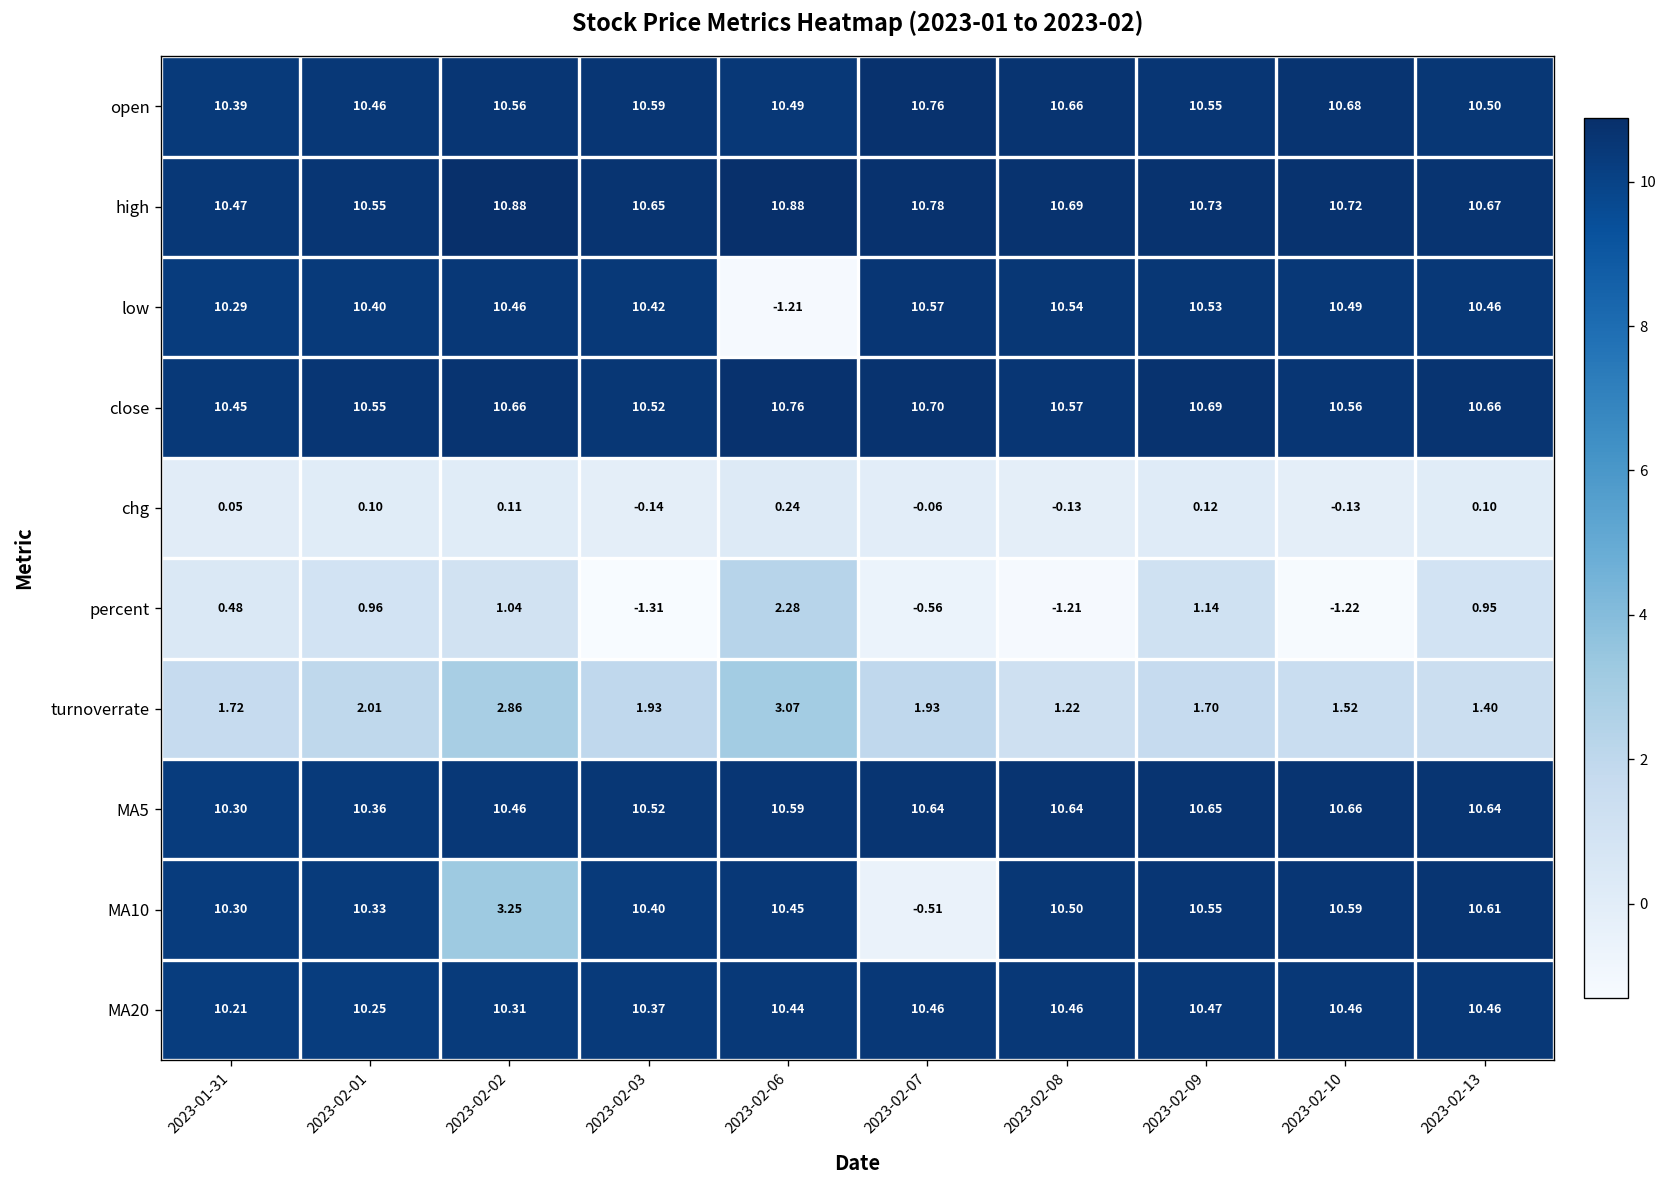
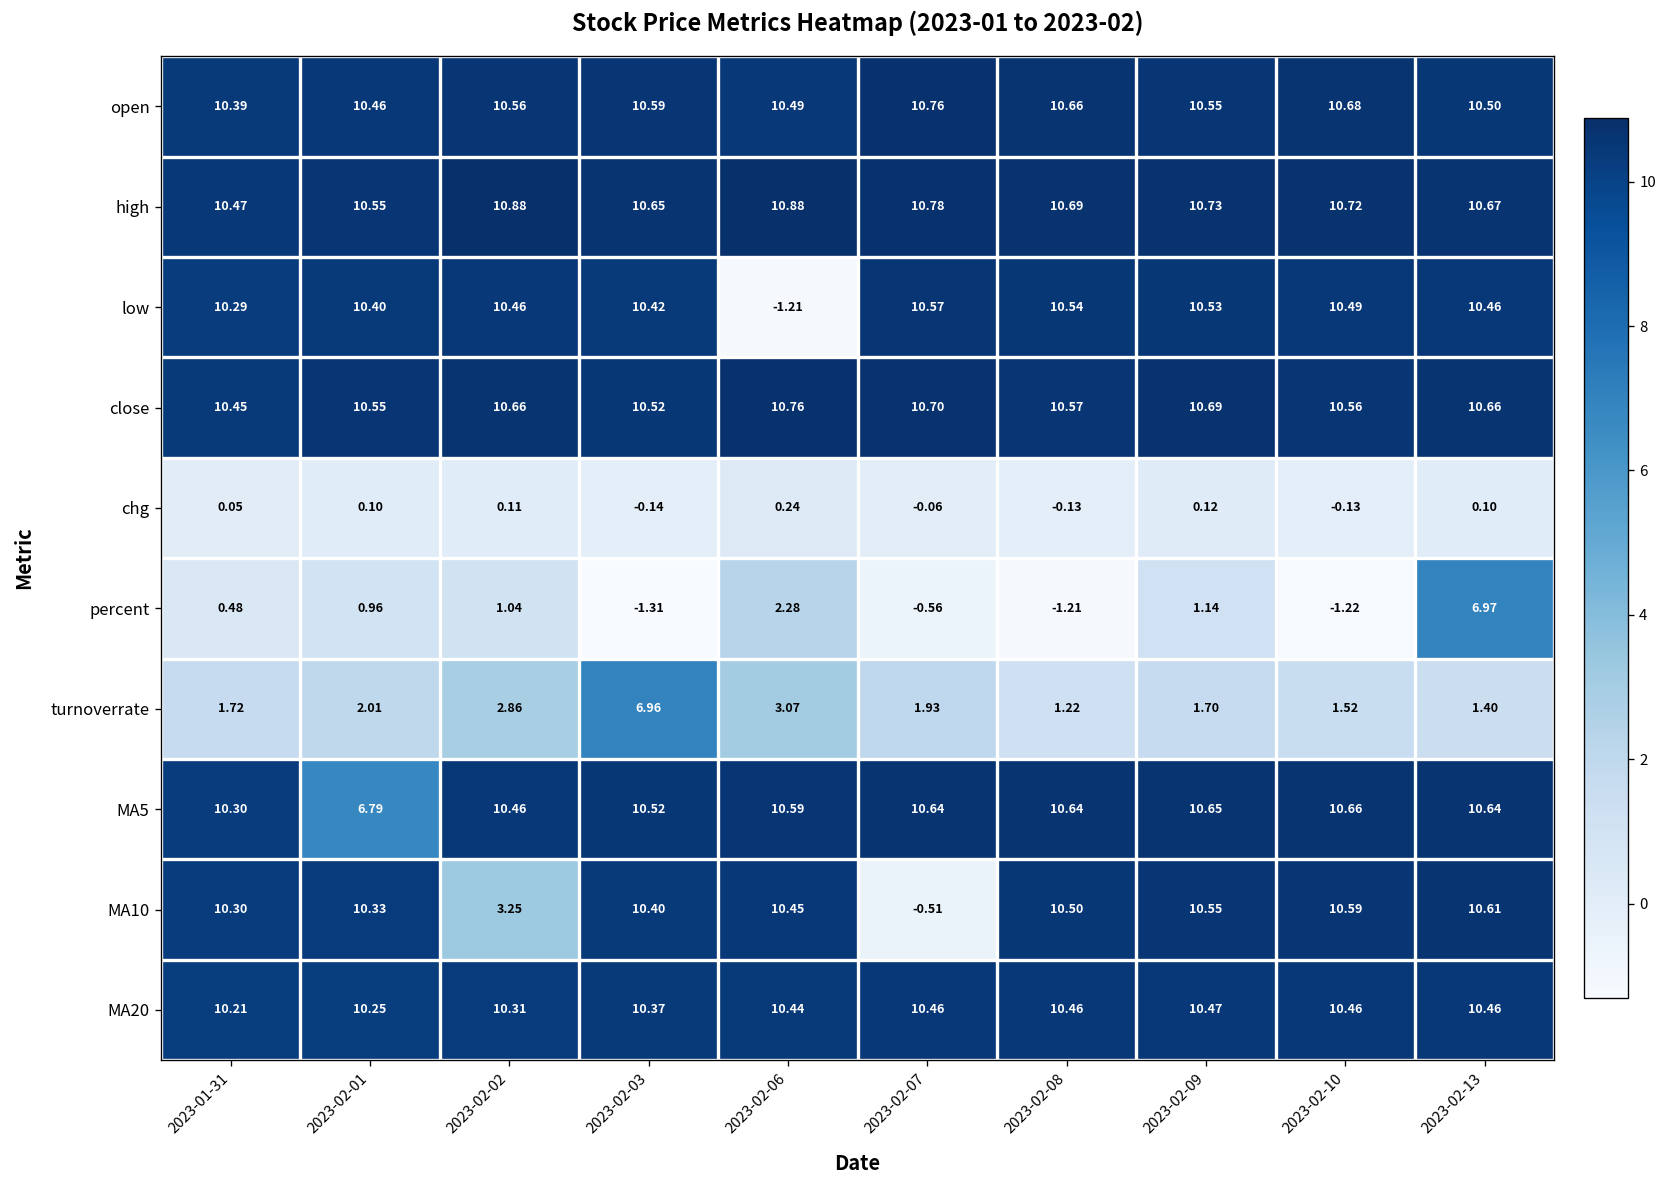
  {
    "open": {
      "2023-01-31": 10.39,
      "2023-02-01": 10.46,
      "2023-02-02": 10.56,
      "2023-02-03": 10.59,
      "2023-02-06": 10.49,
      "2023-02-07": 10.76,
      "2023-02-08": 10.66,
      "2023-02-09": 10.55,
      "2023-02-10": 10.68,
      "2023-02-13": 10.50
    },
    "high": {
      "2023-01-31": 10.47,
      "2023-02-01": 10.55,
      "2023-02-02": 10.88,
      "2023-02-03": 10.65,
      "2023-02-06": 10.88,
      "2023-02-07": 10.78,
      "2023-02-08": 10.69,
      "2023-02-09": 10.73,
      "2023-02-10": 10.72,
      "2023-02-13": 10.67
    },
    "low": {
      "2023-01-31": 10.29,
      "2023-02-01": 10.40,
      "2023-02-02": 10.46,
      "2023-02-03": 10.42,
      "2023-02-06": -1.21,
      "2023-02-07": 10.57,
      "2023-02-08": 10.54,
      "2023-02-09": 10.53,
      "2023-02-10": 10.49,
      "2023-02-13": 10.46
    },
    "close": {
      "2023-01-31": 10.45,
      "2023-02-01": 10.55,
      "2023-02-02": 10.66,
      "2023-02-03": 10.52,
      "2023-02-06": 10.76,
      "2023-02-07": 10.70,
      "2023-02-08": 10.57,
      "2023-02-09": 10.69,
      "2023-02-10": 10.56,
      "2023-02-13": 10.66
    },
    "chg": {
      "2023-01-31": 0.05,
      "2023-02-01": 0.10,
      "2023-02-02": 0.11,
      "2023-02-03": -0.14,
      "2023-02-06": 0.24,
      "2023-02-07": -0.06,
      "2023-02-08": -0.13,
      "2023-02-09": 0.12,
      "2023-02-10": -0.13,
      "2023-02-13": 0.10
    },
    "percent": {
      "2023-01-31": 0.48,
      "2023-02-01": 0.96,
      "2023-02-02": 1.04,
      "2023-02-03": -1.31,
      "2023-02-06": 2.28,
      "2023-02-07": -0.56,
      "2023-02-08": -1.21,
      "2023-02-09": 1.14,
      "2023-02-10": -1.22,
-     "2023-02-13": 0.95
+     "2023-02-13": 6.97
    },
    "turnoverrate": {
      "2023-01-31": 1.72,
      "2023-02-01": 2.01,
      "2023-02-02": 2.86,
-     "2023-02-03": 1.93,
+     "2023-02-03": 6.96,
      "2023-02-06": 3.07,
      "2023-02-07": 1.93,
      "2023-02-08": 1.22,
      "2023-02-09": 1.70,
      "2023-02-10": 1.52,
      "2023-02-13": 1.40
    },
    "MA5": {
      "2023-01-31": 10.30,
-     "2023-02-01": 10.36,
+     "2023-02-01": 6.79,
      "2023-02-02": 10.46,
      "2023-02-03": 10.52,
      "2023-02-06": 10.59,
      "2023-02-07": 10.64,
      "2023-02-08": 10.64,
      "2023-02-09": 10.65,
      "2023-02-10": 10.66,
      "2023-02-13": 10.64
    },
    "MA10": {
      "2023-01-31": 10.30,
      "2023-02-01": 10.33,
      "2023-02-02": 3.25,
      "2023-02-03": 10.40,
      "2023-02-06": 10.45,
      "2023-02-07": -0.51,
      "2023-02-08": 10.50,
      "2023-02-09": 10.55,
      "2023-02-10": 10.59,
      "2023-02-13": 10.61
    },
    "MA20": {
      "2023-01-31": 10.21,
      "2023-02-01": 10.25,
      "2023-02-02": 10.31,
      "2023-02-03": 10.37,
      "2023-02-06": 10.44,
      "2023-02-07": 10.46,
      "2023-02-08": 10.46,
      "2023-02-09": 10.47,
      "2023-02-10": 10.46,
      "2023-02-13": 10.46
    }
  }
